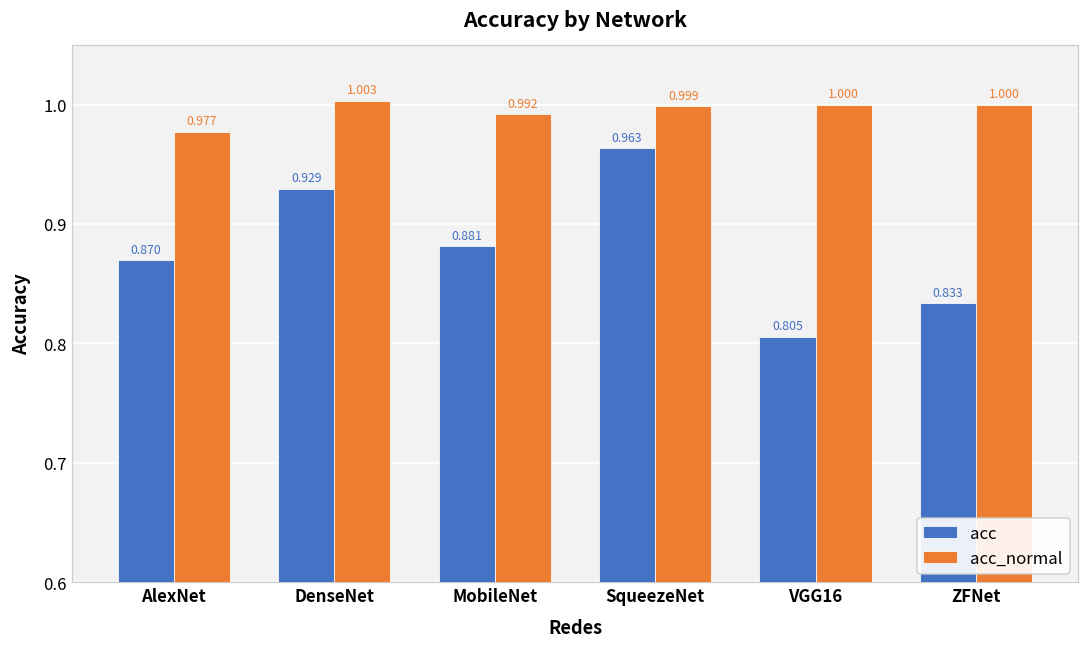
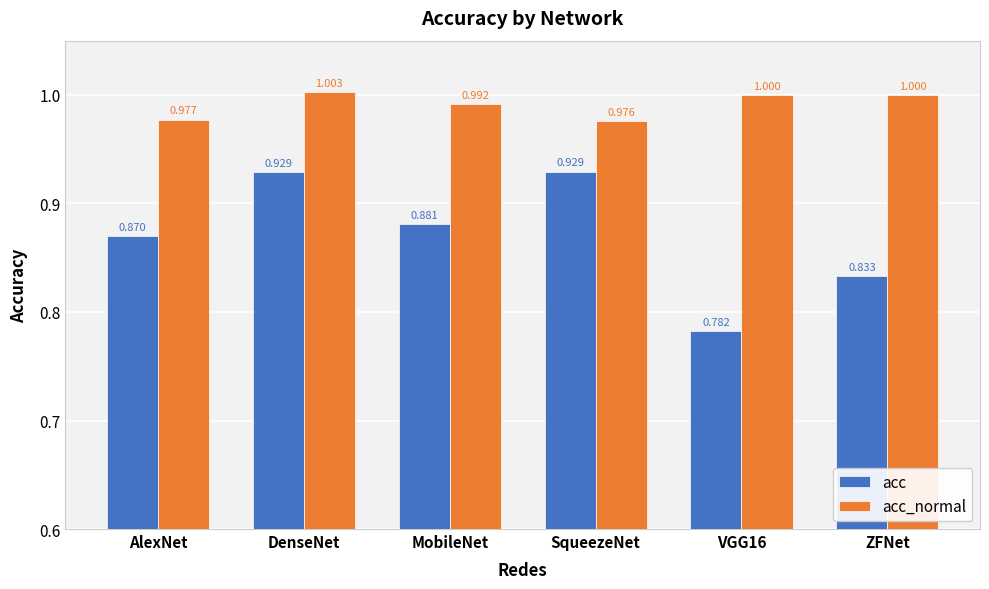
  {
    "acc": {
      "AlexNet": 0.870,
      "DenseNet": 0.929,
      "MobileNet": 0.881,
-     "SqueezeNet": 0.963,
-     "VGG16": 0.805,
+     "SqueezeNet": 0.929,
+     "VGG16": 0.782,
      "ZFNet": 0.833
    },
    "acc_normal": {
      "AlexNet": 0.977,
      "DenseNet": 1.003,
      "MobileNet": 0.992,
-     "SqueezeNet": 0.999,
+     "SqueezeNet": 0.976,
      "VGG16": 1.000,
      "ZFNet": 1.000
    }
  }
